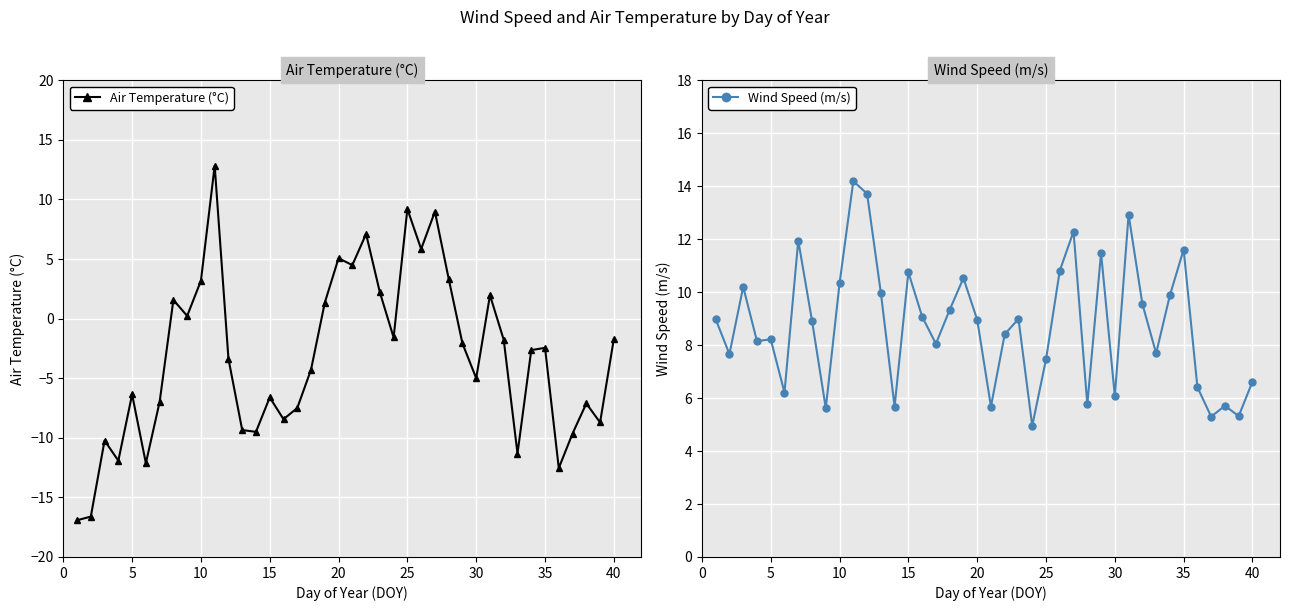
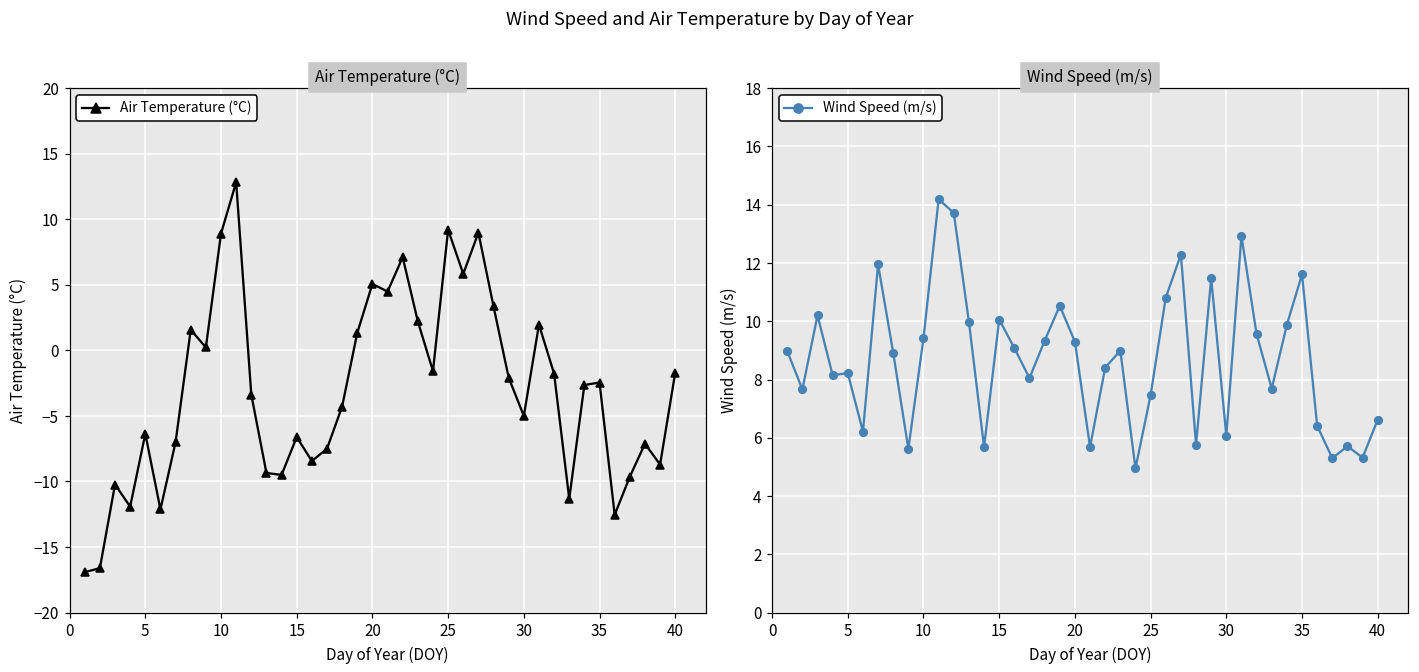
  {
    "Air Temperature (°C)": {
      "5": -6.4,
-     "10": 3.2,
+     "10": 8.9,
      "15": -6.6,
      "20": 5.1,
      "25": 9.2,
      "30": -5.0,
      "35": -2.5,
      "40": -1.7
    },
    "Wind Speed (m/s)": {
      "5": 8.2,
-     "10": 10.3,
-     "15": 10.8,
-     "20": 9.0,
+     "10": 9.4,
+     "15": 10.1,
+     "20": 9.3,
      "25": 7.5,
      "30": 6.1,
      "35": 11.6,
      "40": 6.6
    }
  }
